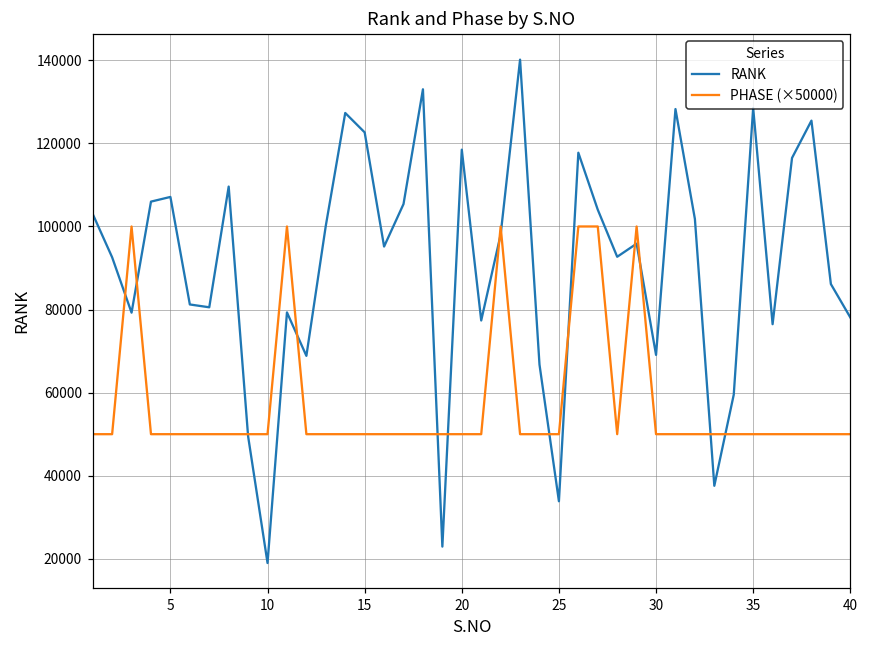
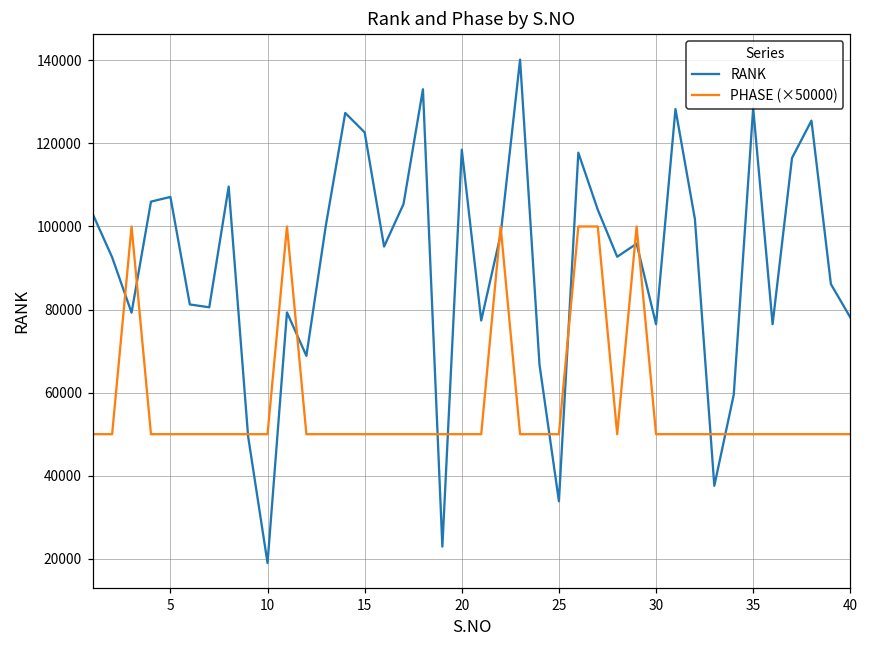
  {
    "RANK": {
      "5": 107000,
      "10": 19000,
      "15": 123000,
      "20": 118000,
      "25": 34000,
-     "30": 69000,
+     "30": 76000,
      "40": 78000
    },
    "PHASE (×50000)": {
      "5": 50000,
      "10": 50000,
      "15": 50000,
      "20": 50000,
      "25": 50000,
      "30": 50000,
      "35": 50000,
      "40": 50000
    }
  }
